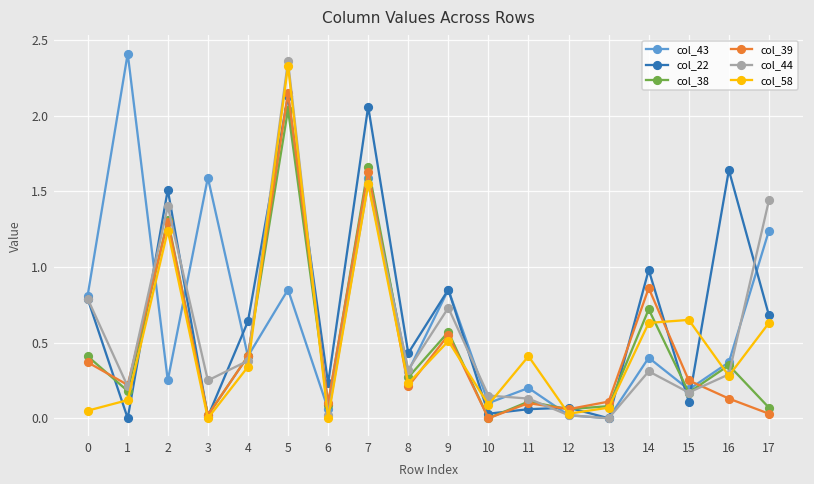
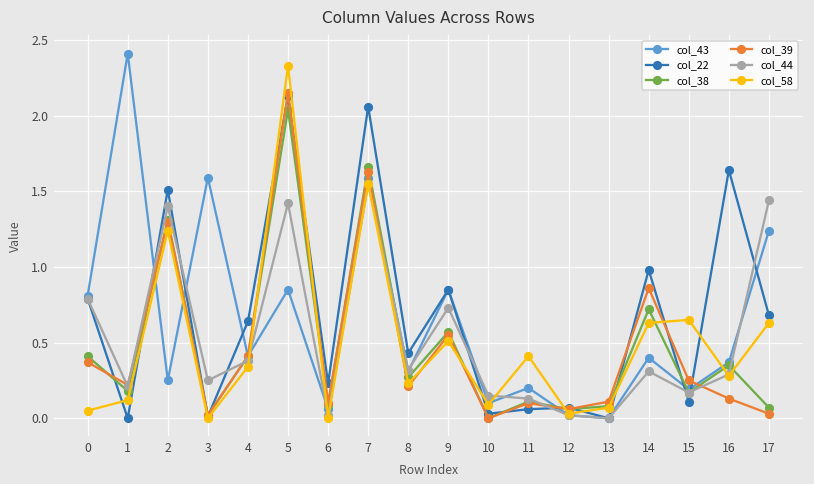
  {
    "col_43": {
      "0": 0.81,
      "1": 2.41,
      "2": 0.25,
      "3": 1.59,
      "5": 0.85,
      "6": 0.06,
      "7": 1.59,
      "11": 0.20,
      "14": 0.40,
      "15": 0.19,
      "16": 0.37,
      "17": 1.24
    },
    "col_22": {
      "1": 0.00,
      "2": 1.51,
      "4": 0.64,
      "5": 2.13,
      "6": 0.23,
      "7": 2.06,
      "8": 0.43,
      "10": 0.03,
      "11": 0.06,
      "14": 0.98,
      "15": 0.11,
      "16": 1.64,
      "17": 0.68
    },
    "col_38": {
      "0": 0.41,
      "1": 0.18,
      "5": 2.04,
      "7": 1.66,
      "8": 0.27,
      "9": 0.57,
      "14": 0.72,
      "16": 0.35,
      "17": 0.07
    },
    "col_39": {
      "0": 0.37,
      "5": 2.15,
      "7": 1.63,
      "8": 0.21,
      "9": 0.55,
      "13": 0.11,
      "14": 0.86,
      "15": 0.25,
      "16": 0.13,
      "17": 0.03
    },
    "col_44": {
      "2": 1.40,
      "3": 0.25,
      "4": 0.38,
-     "5": 2.36,
+     "5": 1.42,
      "6": 0.02,
      "9": 0.73,
      "10": 0.15,
      "11": 0.13,
      "14": 0.31,
      "17": 1.44
    },
    "col_58": {
      "0": 0.05,
      "1": 0.12,
      "2": 1.24,
      "4": 0.34,
      "5": 2.33,
      "6": 0.00,
      "8": 0.23,
      "9": 0.51,
      "11": 0.41,
      "14": 0.63,
      "15": 0.65,
      "17": 0.63
    }
  }
